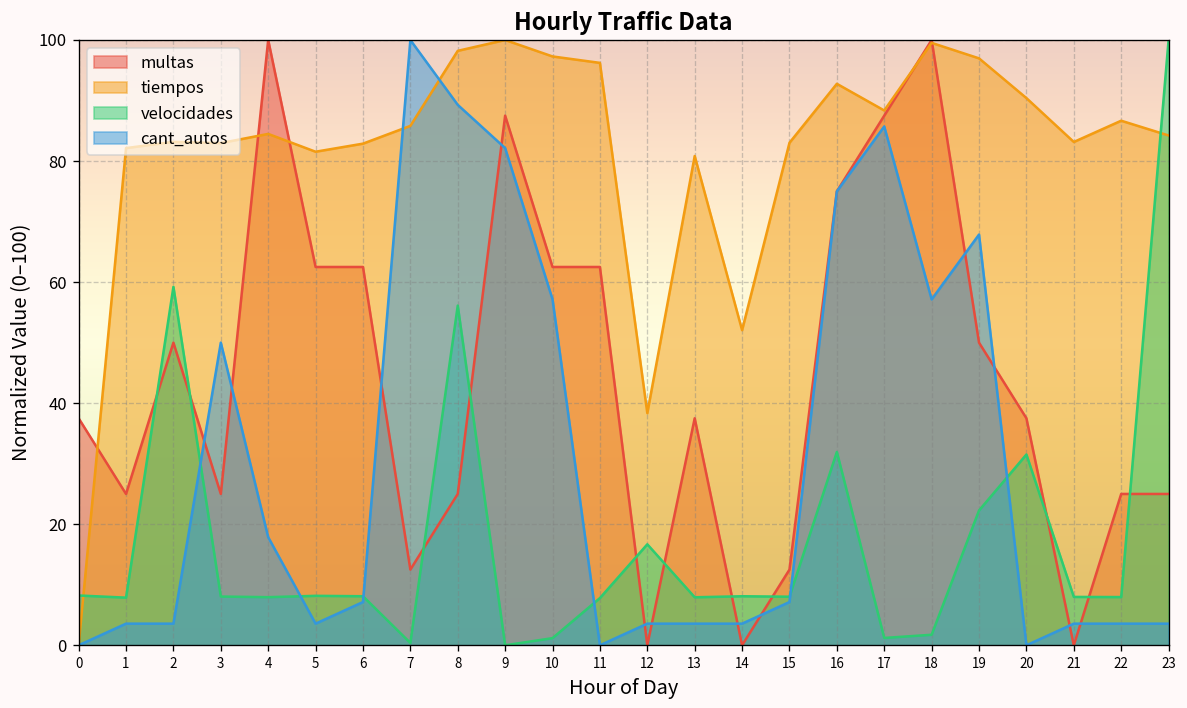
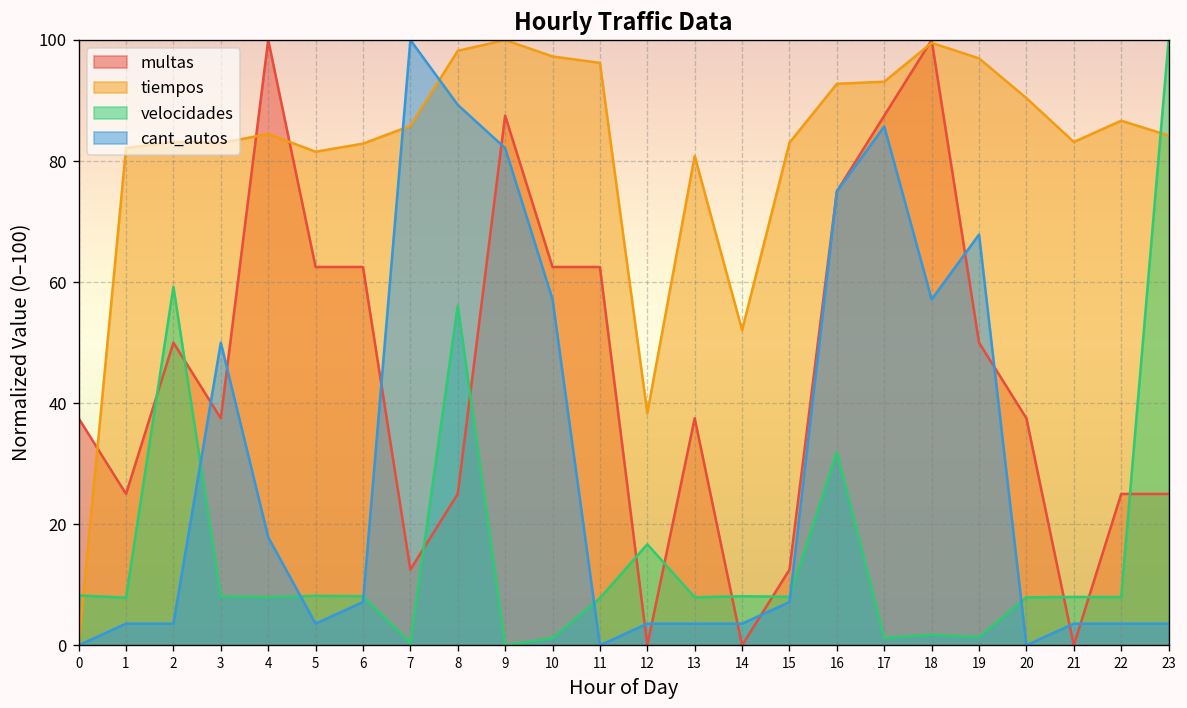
  {
    "multas": {
      "0": 38,
      "1": 25,
      "2": 50,
-     "3": 25,
+     "3": 38,
      "4": 100,
      "5": 63,
      "6": 63,
      "7": 13,
      "8": 25,
      "9": 88,
      "10": 63,
      "11": 63,
      "12": 0,
      "13": 38,
      "14": 0,
      "15": 13,
      "17": 88,
      "19": 50,
      "20": 38,
      "21": 0,
      "22": 25,
      "23": 25
    },
    "tiempos": {
      "4": 84,
      "5": 82,
      "6": 83,
      "7": 86,
      "8": 98,
      "9": 100,
      "10": 97,
      "11": 96,
      "12": 38,
      "13": 81,
      "14": 52,
      "15": 83,
      "16": 93,
-     "17": 88,
+     "17": 93,
      "19": 97,
      "20": 90,
      "21": 83,
      "22": 87,
      "23": 84
    },
    "velocidades": {
      "0": 8,
      "1": 8,
      "2": 59,
      "3": 8,
      "4": 8,
      "5": 8,
      "6": 8,
      "7": 0,
      "8": 56,
      "9": 0,
      "10": 1,
      "11": 8,
      "12": 17,
      "13": 8,
      "14": 8,
      "15": 8,
      "16": 32,
      "17": 1,
      "18": 2,
-     "19": 22,
-     "20": 32,
+     "19": 1,
+     "20": 8,
      "21": 8,
      "22": 8,
      "23": 100
    },
    "cant_autos": {
      "1": 4,
      "2": 4,
      "3": 50,
      "4": 18,
      "5": 4,
      "6": 7,
      "7": 100,
      "8": 89,
      "9": 82,
      "10": 57,
      "11": 0,
      "12": 4,
      "13": 4,
      "14": 4,
      "15": 7,
      "17": 86,
      "18": 57,
      "19": 68,
      "20": 0,
      "21": 4,
      "22": 4,
      "23": 4
    }
  }
